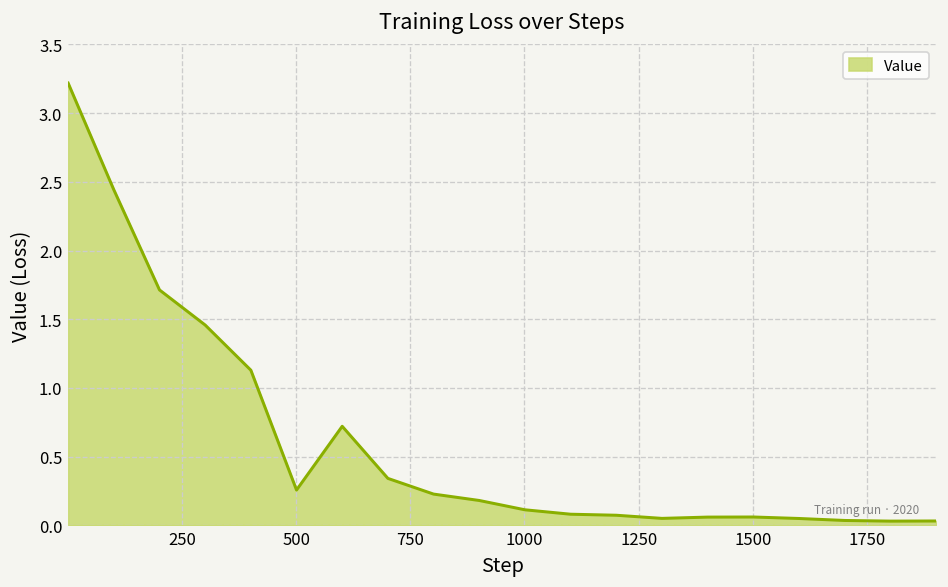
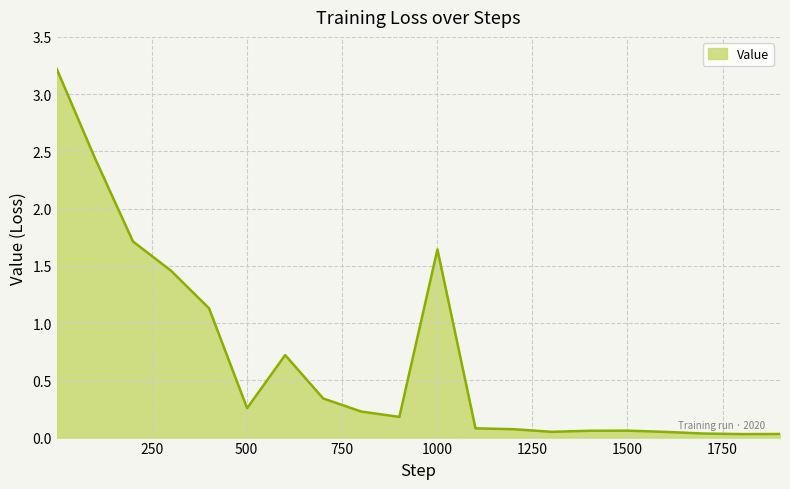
  {
    "500": 0.26,
-   "1000": 0.11,
+   "1000": 1.64,
    "1500": 0.06
  }
